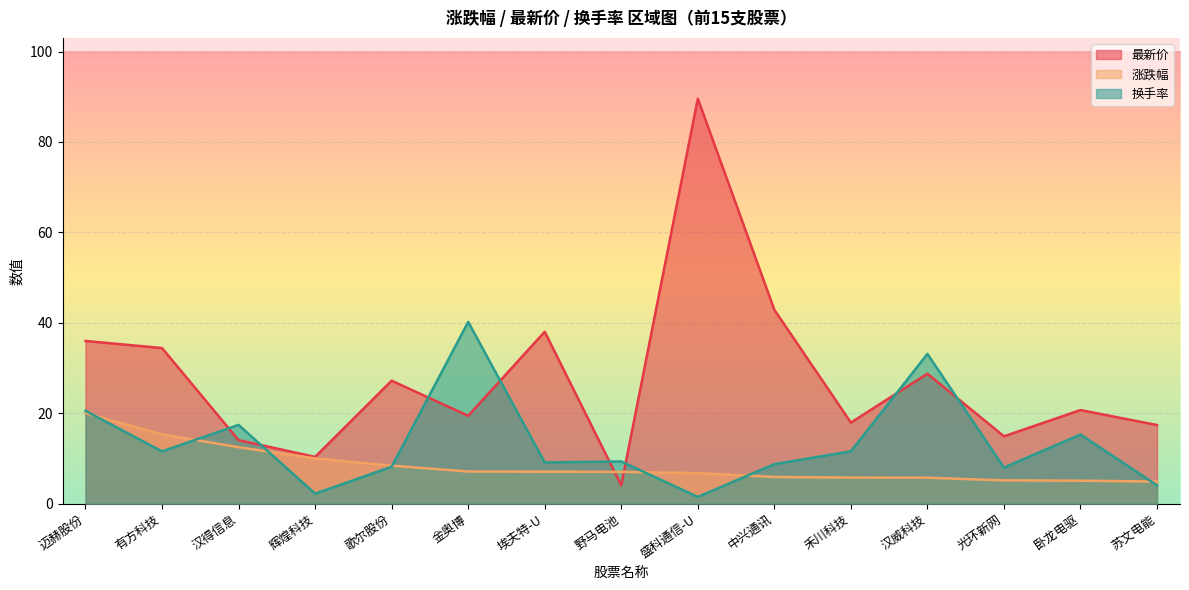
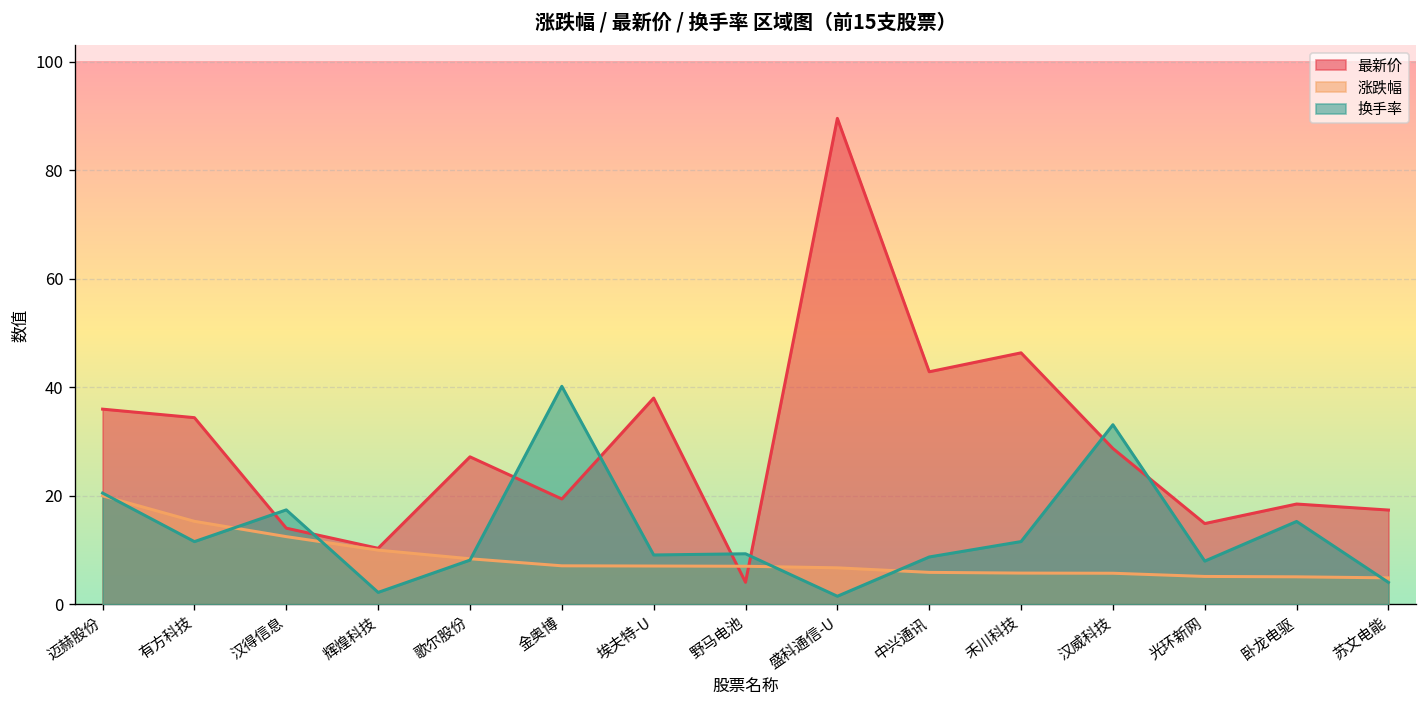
  {
    "最新价": {
      "迈赫股份": 36,
      "有方科技": 34,
      "汉得信息": 14,
      "歌尔股份": 27,
      "金奥博": 19,
      "埃夫特-U": 38,
      "野马电池": 4,
      "盛科通信-U": 90,
      "中兴通讯": 43,
-     "禾川科技": 18,
+     "禾川科技": 46,
      "汉威科技": 29,
      "光环新网": 15,
-     "卧龙电驱": 21,
+     "卧龙电驱": 19,
      "苏文电能": 17
    },
    "涨跌幅": {
      "有方科技": 15,
      "汉得信息": 12,
      "金奥博": 7,
      "埃夫特-U": 7,
      "野马电池": 7,
      "盛科通信-U": 7,
      "中兴通讯": 6,
      "禾川科技": 6,
      "汉威科技": 6,
      "光环新网": 5,
      "卧龙电驱": 5,
      "苏文电能": 5
    },
    "换手率": {
      "有方科技": 12,
      "汉得信息": 17,
      "辉煌科技": 2,
      "金奥博": 40,
      "埃夫特-U": 9,
      "野马电池": 9,
      "盛科通信-U": 2,
      "中兴通讯": 9,
      "禾川科技": 12,
      "汉威科技": 33,
      "光环新网": 8,
      "卧龙电驱": 15,
      "苏文电能": 4
    }
  }
